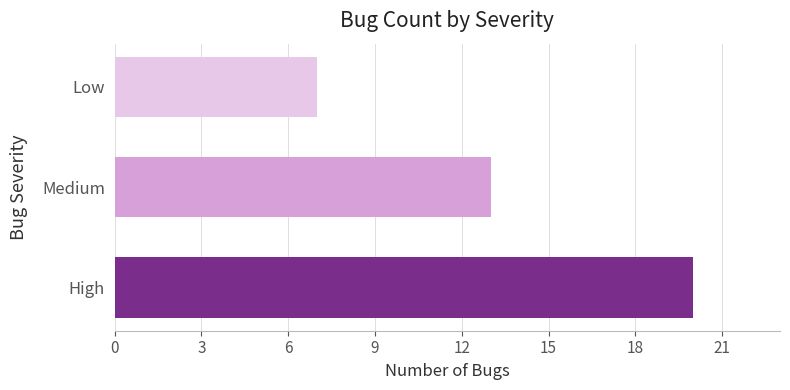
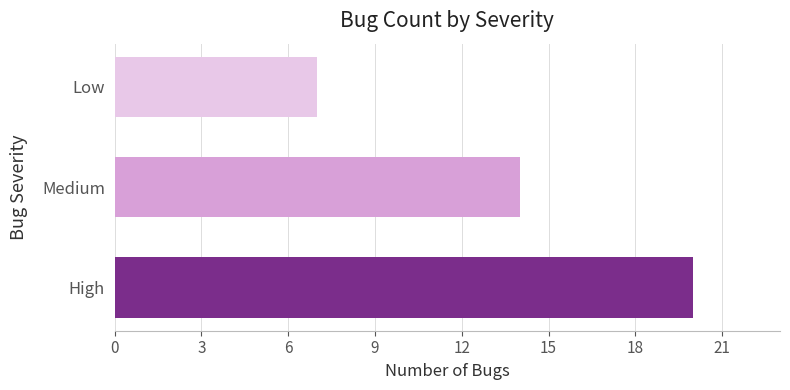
  {
    "Low": 7,
-   "Medium": 13,
+   "Medium": 14,
    "High": 20
  }
